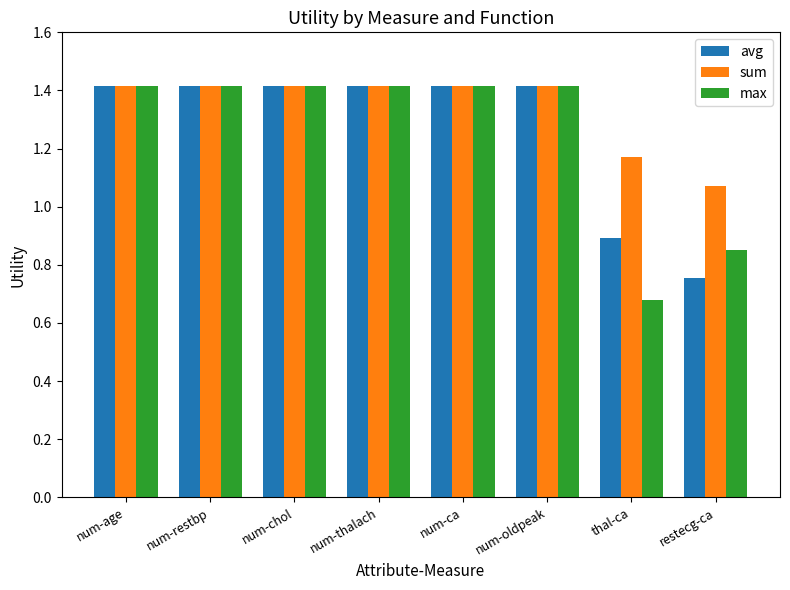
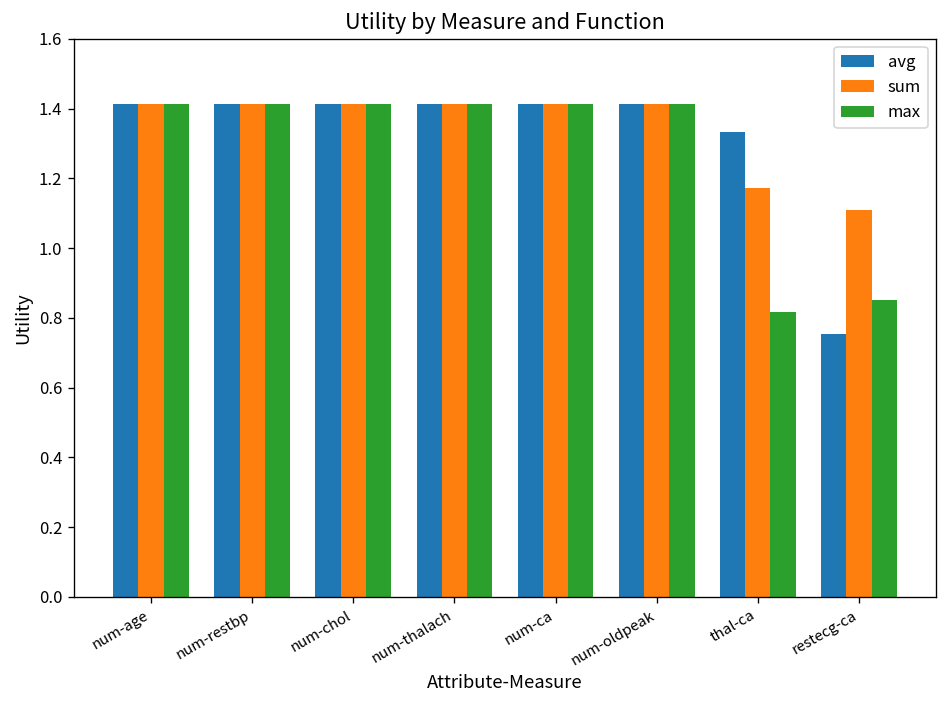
  {
    "avg": {
      "num-age": 1.41,
      "num-restbp": 1.41,
      "num-chol": 1.41,
      "num-thalach": 1.41,
      "num-ca": 1.41,
      "num-oldpeak": 1.41,
-     "thal-ca": 0.89,
+     "thal-ca": 1.33,
      "restecg-ca": 0.75
    },
    "sum": {
      "num-age": 1.41,
      "num-restbp": 1.41,
      "num-chol": 1.41,
      "num-thalach": 1.41,
      "num-ca": 1.41,
      "num-oldpeak": 1.41,
      "thal-ca": 1.17,
-     "restecg-ca": 1.07
+     "restecg-ca": 1.11
    },
    "max": {
      "num-age": 1.41,
      "num-restbp": 1.41,
      "num-chol": 1.41,
      "num-thalach": 1.41,
      "num-ca": 1.41,
      "num-oldpeak": 1.41,
-     "thal-ca": 0.68,
+     "thal-ca": 0.82,
      "restecg-ca": 0.85
    }
  }
